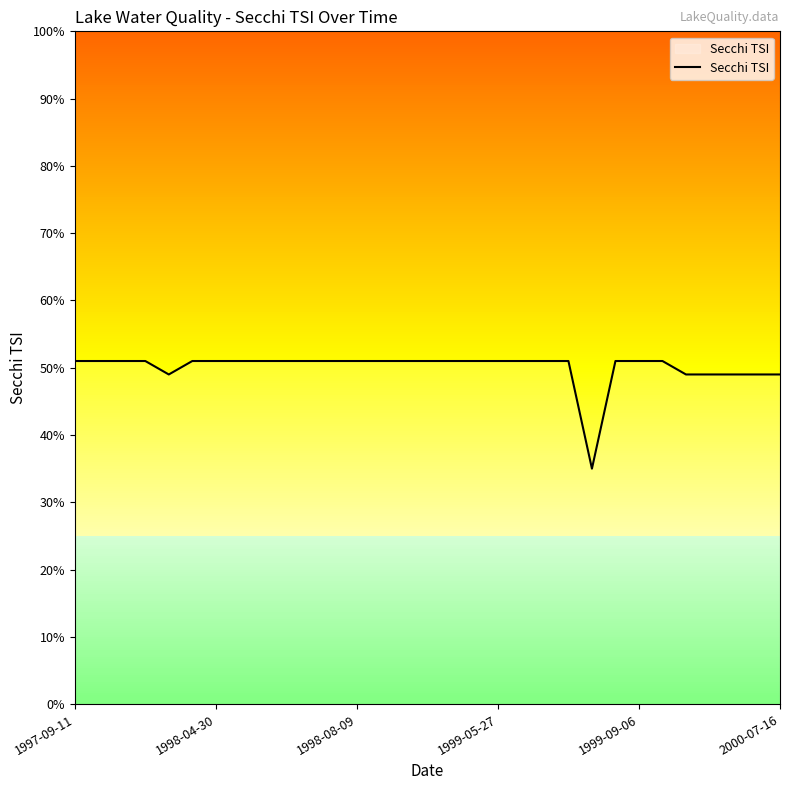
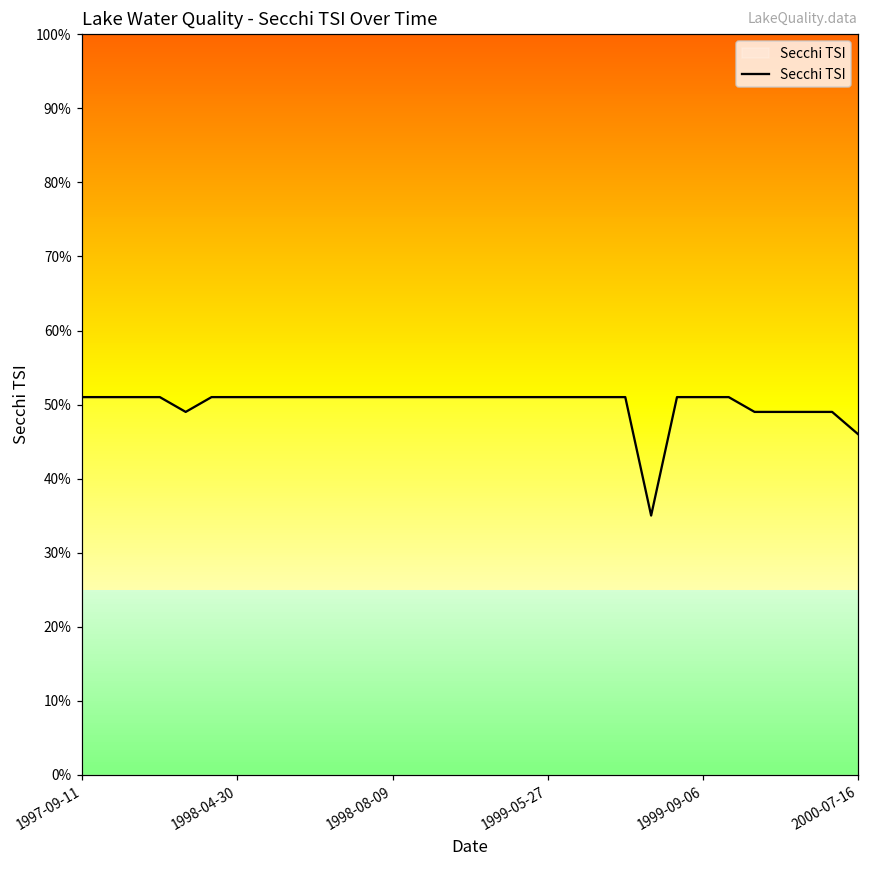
  {
    "1997-09-11": "51%",
    "1998-04-30": "51%",
    "1998-08-09": "51%",
    "1999-05-27": "51%",
    "1999-09-06": "51%",
-   "2000-07-16": "49%"
+   "2000-07-16": "46%"
  }
